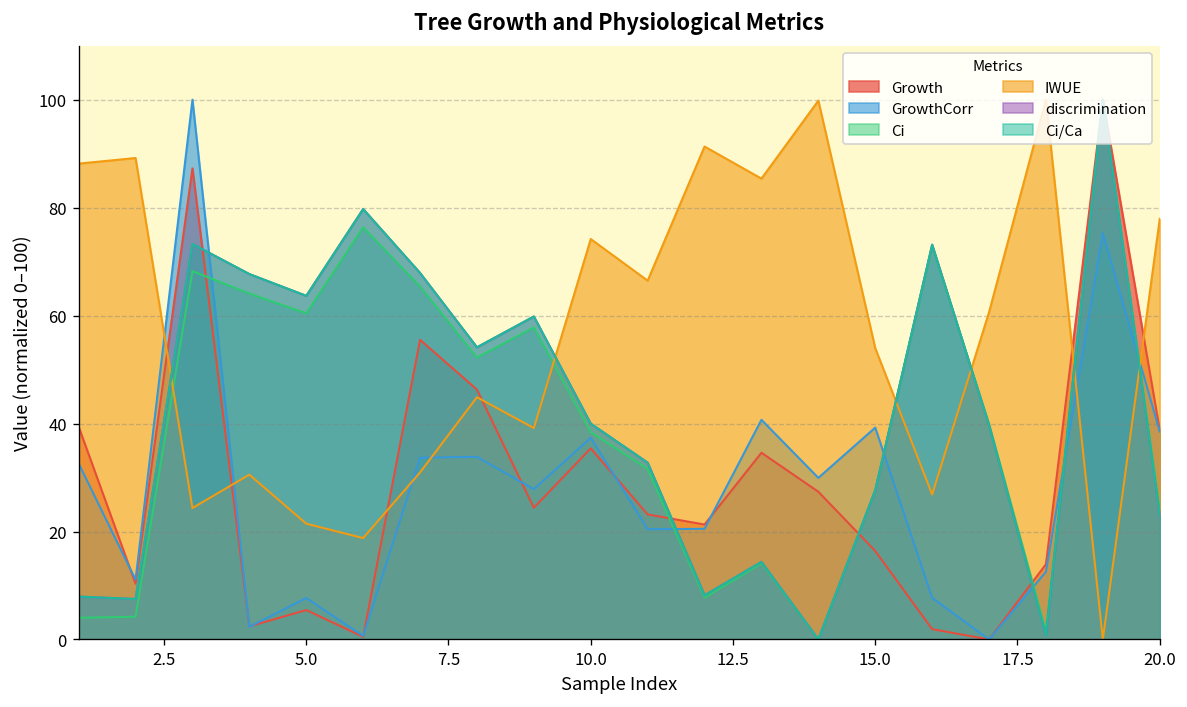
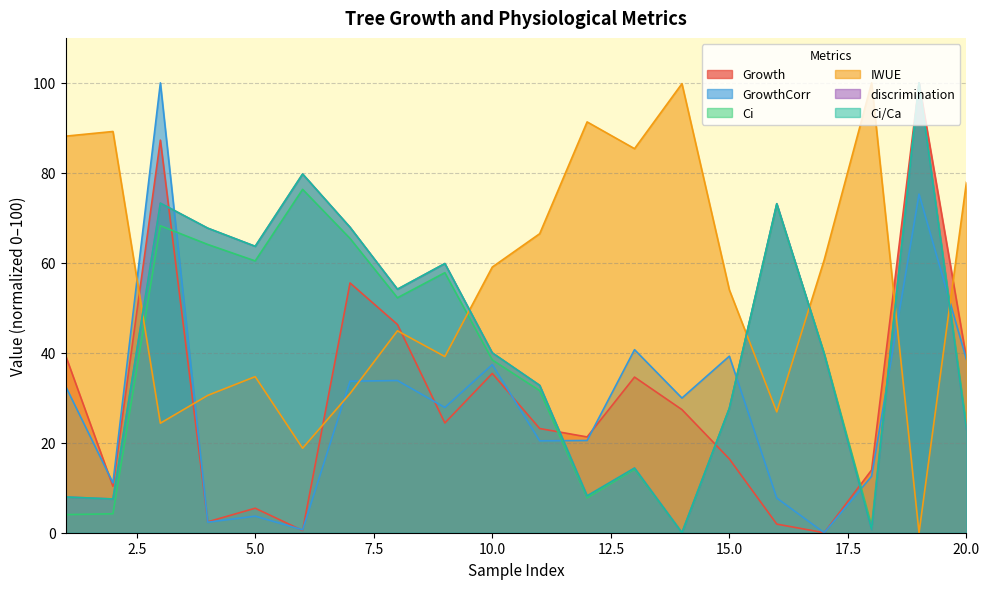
  {
    "Growth": {
      "5.0": 5,
      "10.0": 35,
      "15.0": 16
    },
    "GrowthCorr": {
-     "5.0": 8,
+     "5.0": 4,
      "10.0": 37,
      "15.0": 39
    },
    "IWUE": {
-     "5.0": 21,
-     "10.0": 74,
+     "5.0": 35,
+     "10.0": 59,
      "15.0": 54,
      "20.0": 78
    }
  }
